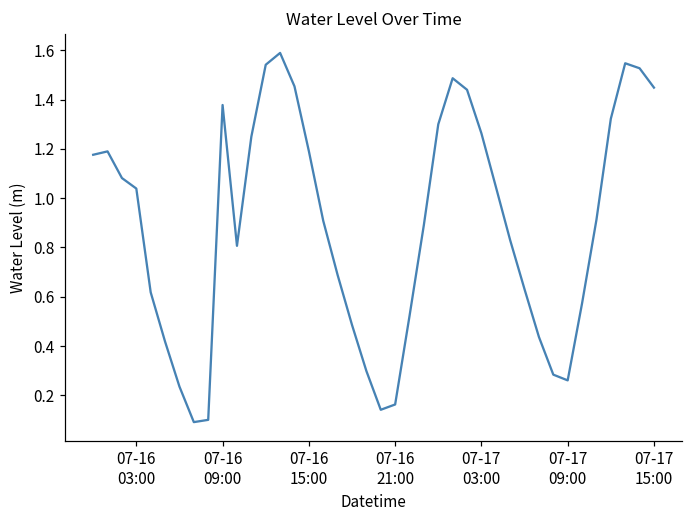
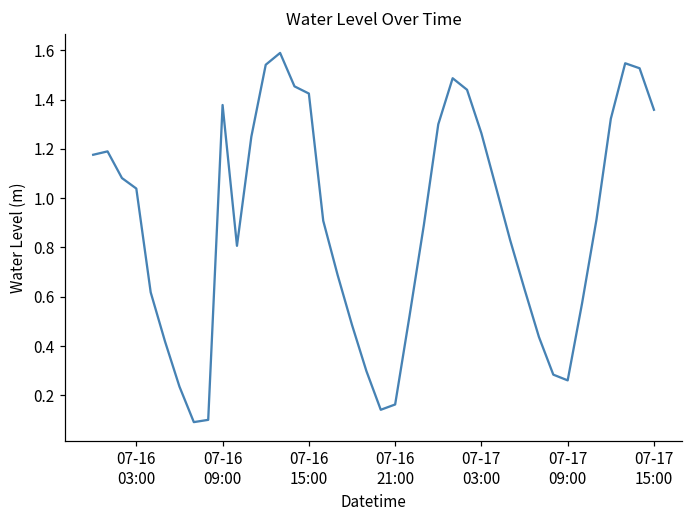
  {
    "07-16 03:00": 1.04,
    "07-16 09:00": 1.38,
-   "07-16 15:00": 1.19,
+   "07-16 15:00": 1.42,
    "07-16 21:00": 0.16,
    "07-17 03:00": 1.26,
    "07-17 09:00": 0.26,
-   "07-17 15:00": 1.45
+   "07-17 15:00": 1.36
  }
